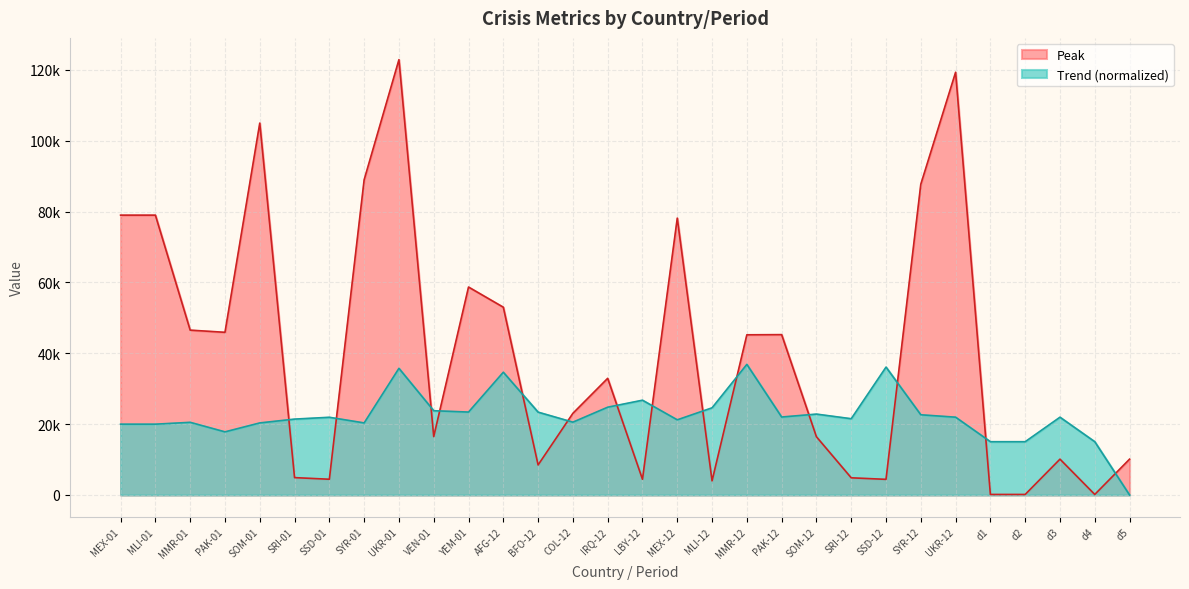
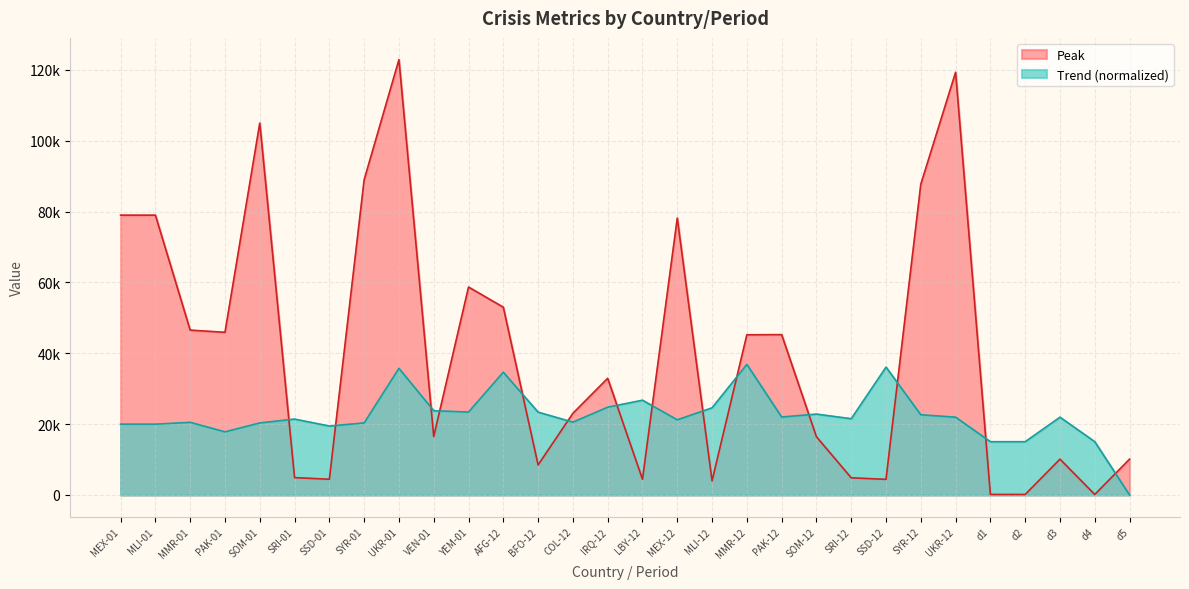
  {
    "Peak": {
      "MEX-01": 79000,
      "MLI-01": 79000,
      "MMR-01": 47000,
      "PAK-01": 46000,
      "SOM-01": 105000,
      "SRI-01": 5000,
      "SSD-01": 4000,
      "SYR-01": 89000,
      "UKR-01": 123000,
      "VEN-01": 16000,
      "YEM-01": 59000,
      "AFG-12": 53000,
      "BFO-12": 8000,
      "COL-12": 23000,
      "IRQ-12": 33000,
      "LBY-12": 4000,
      "MEX-12": 78000,
      "MLI-12": 4000,
      "MMR-12": 45000,
      "PAK-12": 45000,
      "SOM-12": 16000,
      "SRI-12": 5000,
      "SSD-12": 4000,
      "SYR-12": 88000,
      "UKR-12": 119000,
      "d1": 0,
      "d2": 0,
      "d3": 10000,
      "d4": 0,
      "d5": 10000
    },
    "Trend (normalized)": {
      "MEX-01": 20000,
      "MLI-01": 20000,
      "MMR-01": 21000,
      "PAK-01": 18000,
      "SOM-01": 20000,
      "SRI-01": 21000,
-     "SSD-01": 22000,
+     "SSD-01": 19000,
      "SYR-01": 20000,
      "UKR-01": 36000,
      "VEN-01": 24000,
      "YEM-01": 23000,
      "AFG-12": 35000,
      "BFO-12": 23000,
      "COL-12": 21000,
      "IRQ-12": 25000,
      "LBY-12": 27000,
      "MEX-12": 21000,
      "MLI-12": 25000,
      "MMR-12": 37000,
      "PAK-12": 22000,
      "SOM-12": 23000,
      "SRI-12": 22000,
      "SSD-12": 36000,
      "SYR-12": 23000,
      "UKR-12": 22000,
      "d1": 15000,
      "d2": 15000,
      "d3": 22000,
      "d4": 15000,
      "d5": 0
    }
  }
